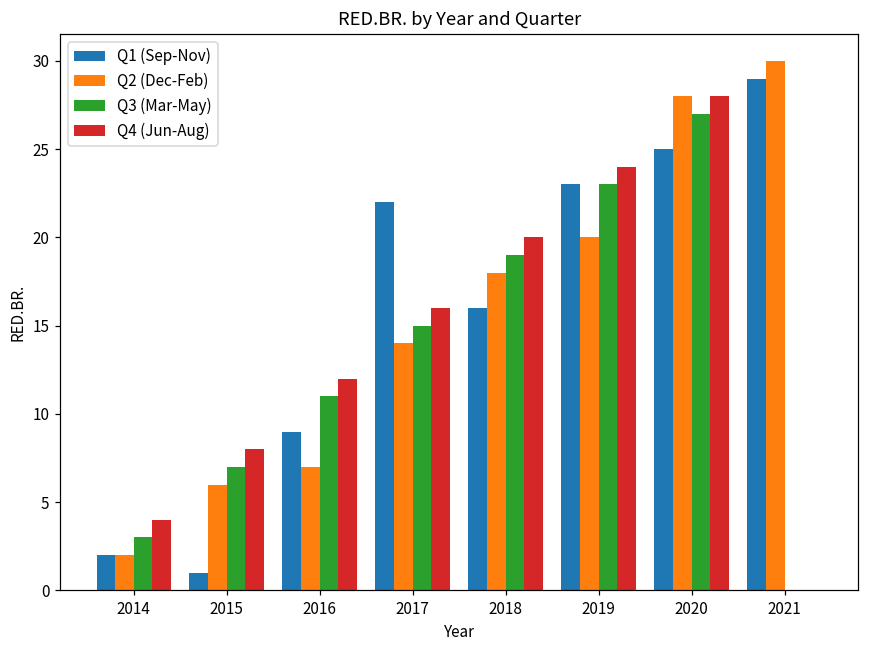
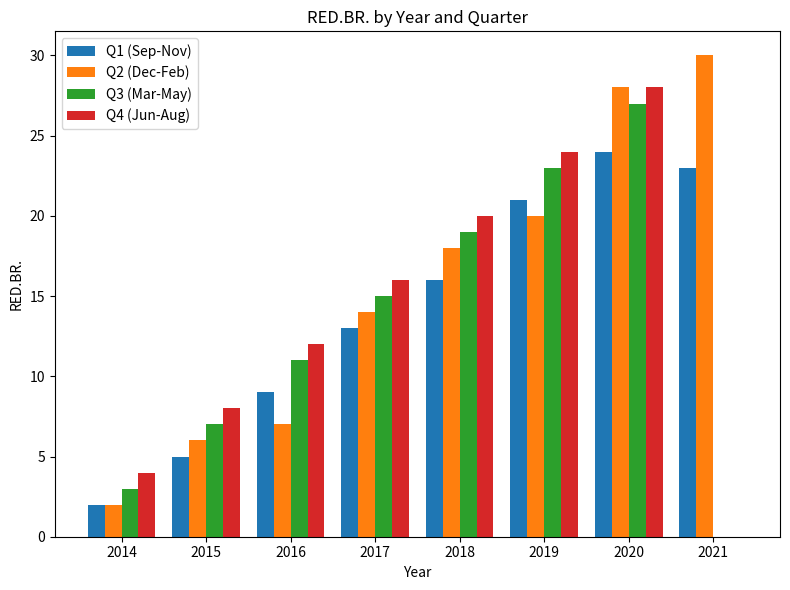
  {
    "Q1 (Sep-Nov)": {
      "2014": 2,
-     "2015": 1,
+     "2015": 5,
      "2016": 9,
-     "2017": 22,
+     "2017": 13,
      "2018": 16,
-     "2019": 23,
-     "2020": 25,
-     "2021": 29
+     "2019": 21,
+     "2020": 24,
+     "2021": 23
    },
    "Q2 (Dec-Feb)": {
      "2014": 2,
      "2015": 6,
      "2016": 7,
      "2017": 14,
      "2018": 18,
      "2019": 20,
      "2020": 28,
      "2021": 30
    },
    "Q3 (Mar-May)": {
      "2014": 3,
      "2015": 7,
      "2016": 11,
      "2017": 15,
      "2018": 19,
      "2019": 23,
      "2020": 27,
      "2021": 0
    },
    "Q4 (Jun-Aug)": {
      "2014": 4,
      "2015": 8,
      "2016": 12,
      "2017": 16,
      "2018": 20,
      "2019": 24,
      "2020": 28,
      "2021": 0
    }
  }
